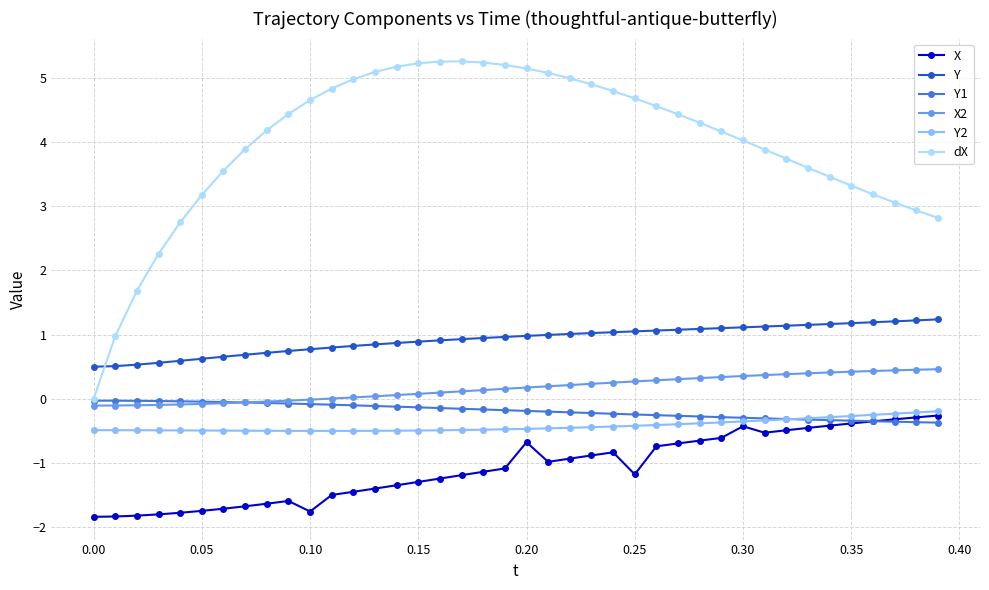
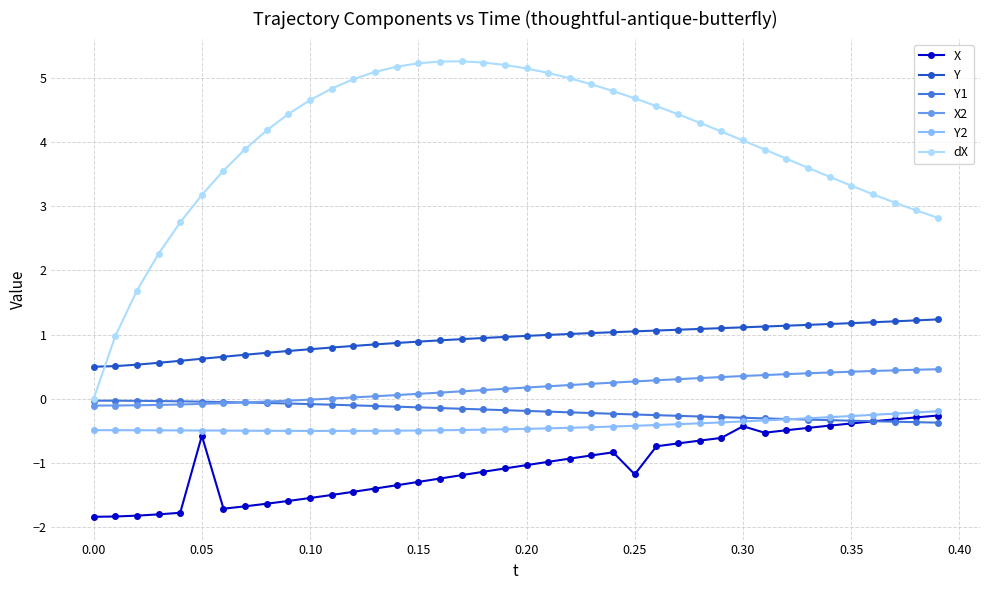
  {
    "X": {
      "0.00": -1.8,
-     "0.05": -1.7,
-     "0.10": -1.8,
+     "0.05": -0.6,
+     "0.10": -1.5,
      "0.15": -1.3,
-     "0.20": -0.7,
+     "0.20": -1.0,
      "0.25": -1.2,
      "0.30": -0.4,
      "0.35": -0.4
    }
  }
